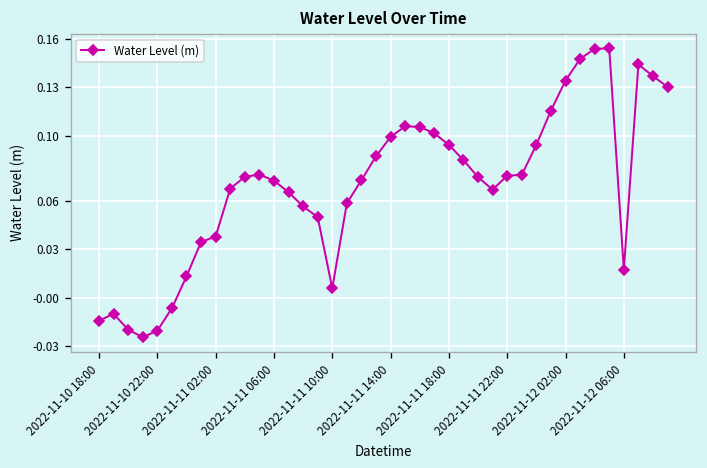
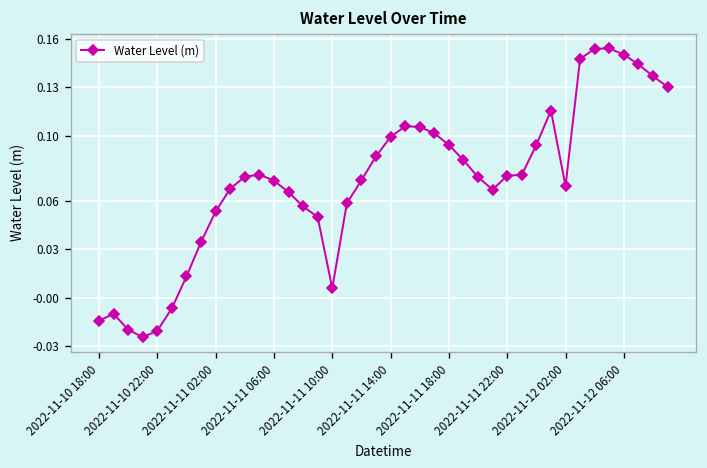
  {
    "2022-11-10 18:00": -0.014,
    "2022-11-10 22:00": -0.020,
-   "2022-11-11 02:00": 0.038,
+   "2022-11-11 02:00": 0.053,
    "2022-11-11 06:00": 0.072,
    "2022-11-11 10:00": 0.006,
    "2022-11-11 14:00": 0.099,
    "2022-11-11 18:00": 0.094,
    "2022-11-11 22:00": 0.075,
-   "2022-11-12 02:00": 0.134,
-   "2022-11-12 06:00": 0.017
+   "2022-11-12 02:00": 0.069,
+   "2022-11-12 06:00": 0.150
  }
